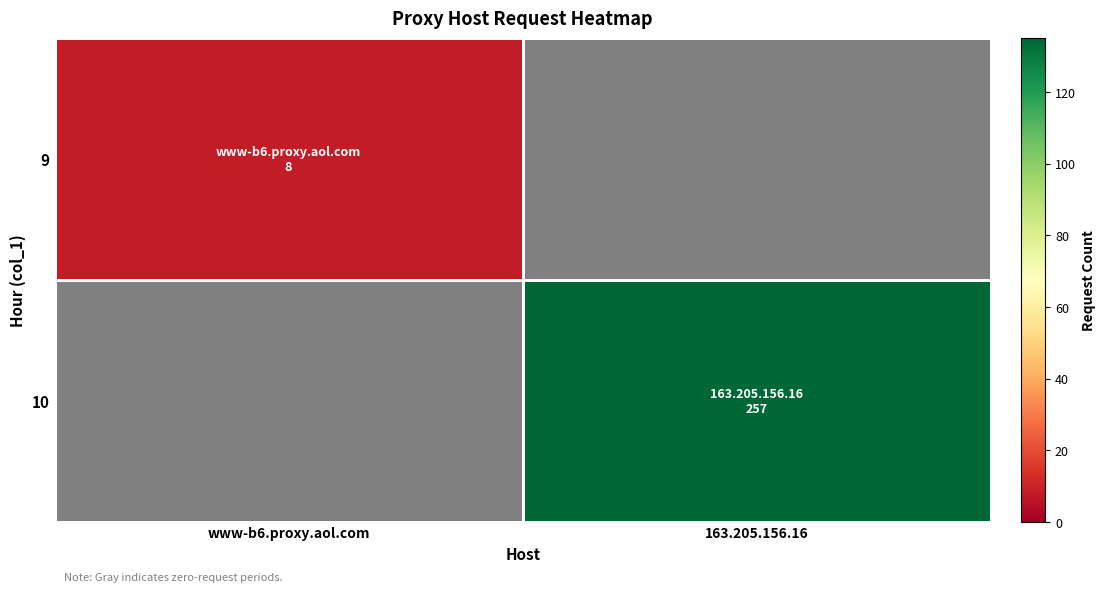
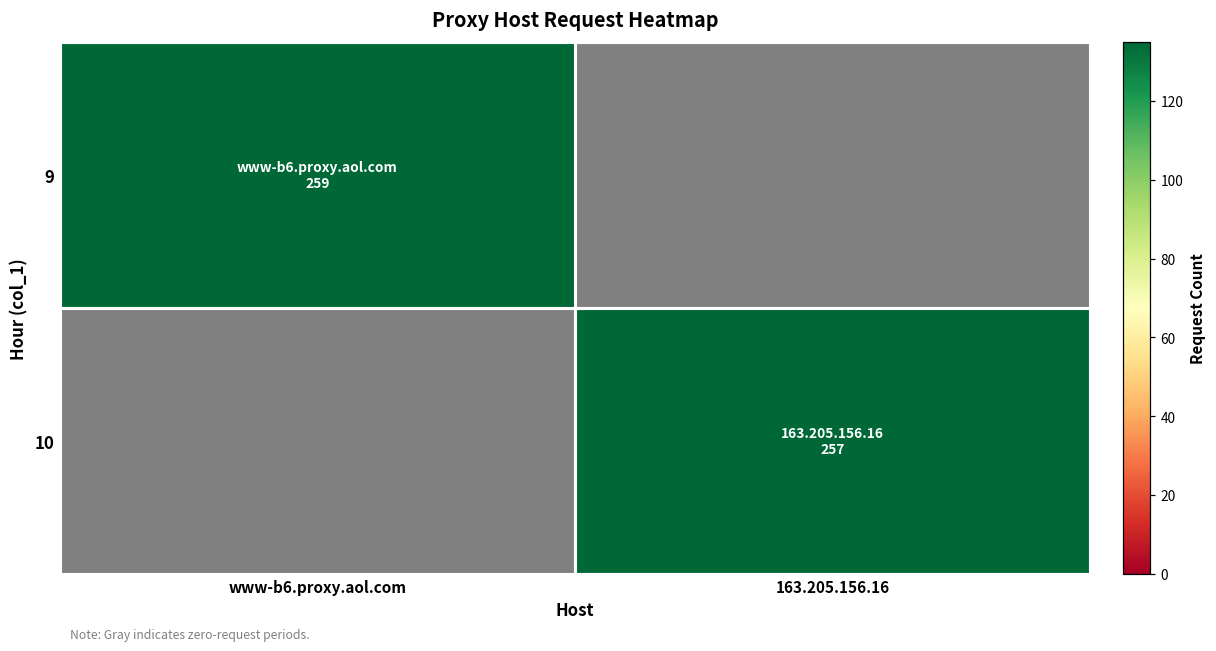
  {
    "9": {
-     "www-b6.proxy.aol.com": 8
+     "www-b6.proxy.aol.com": 259
    }
  }
